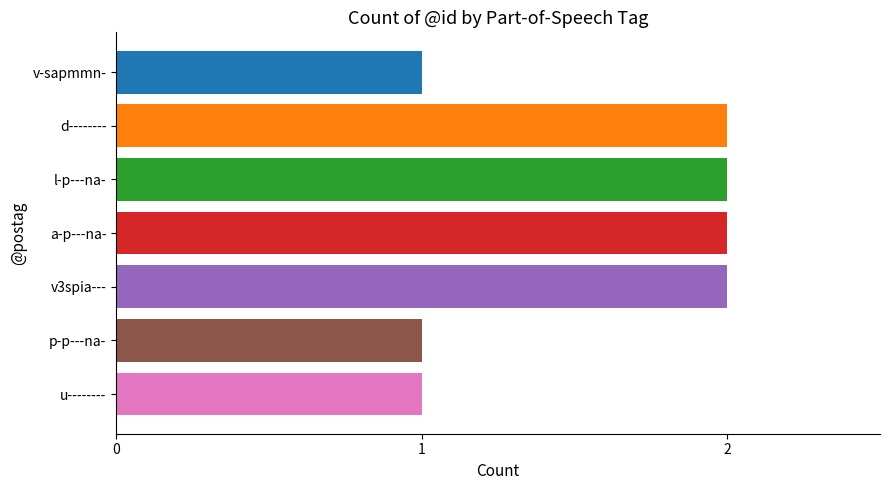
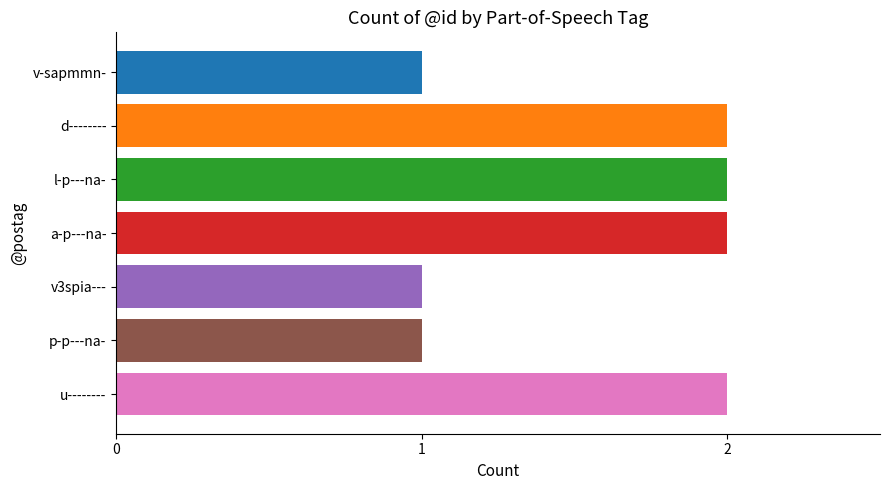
  {
    "v-sapmmn-": 1,
    "d--------": 2,
    "l-p---na-": 2,
    "a-p---na-": 2,
-   "v3spia---": 2,
+   "v3spia---": 1,
    "p-p---na-": 1,
-   "u--------": 1
+   "u--------": 2
  }
